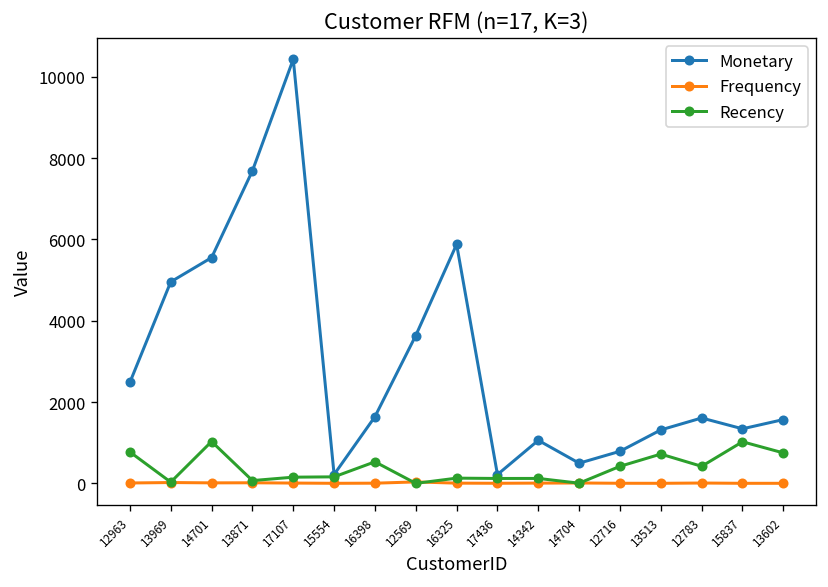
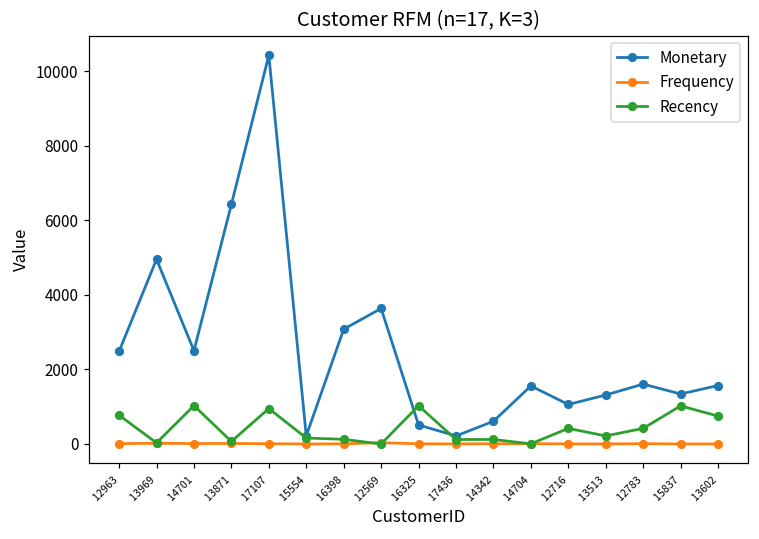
  {
    "Monetary": {
      "12963": 2500,
      "13969": 5000,
-     "14701": 5600,
-     "13871": 7700,
+     "14701": 2500,
+     "13871": 6400,
      "17107": 10400,
-     "16398": 1600,
+     "16398": 3100,
      "12569": 3600,
-     "16325": 5900,
+     "16325": 500,
      "17436": 200,
-     "14342": 1100,
-     "14704": 500,
-     "12716": 800,
+     "14342": 600,
+     "14704": 1600,
+     "12716": 1100,
      "13513": 1300,
      "12783": 1600,
      "15837": 1300,
      "13602": 1600
    },
    "Frequency": {
      "12963": 0,
      "14701": 0,
      "17107": 0,
      "15554": 0,
      "16398": 0,
      "16325": 0,
      "17436": 0,
      "14342": 0,
      "12716": 0,
      "13513": 0,
      "12783": 0,
      "15837": 0,
      "13602": 0
    },
    "Recency": {
      "12963": 800,
      "14701": 1000,
-     "17107": 200,
-     "16398": 500,
-     "16325": 100,
+     "17107": 1000,
+     "16398": 100,
+     "16325": 1000,
      "17436": 100,
      "14342": 100,
      "12716": 400,
-     "13513": 700,
+     "13513": 200,
      "12783": 400,
      "15837": 1000,
      "13602": 700
    }
  }
